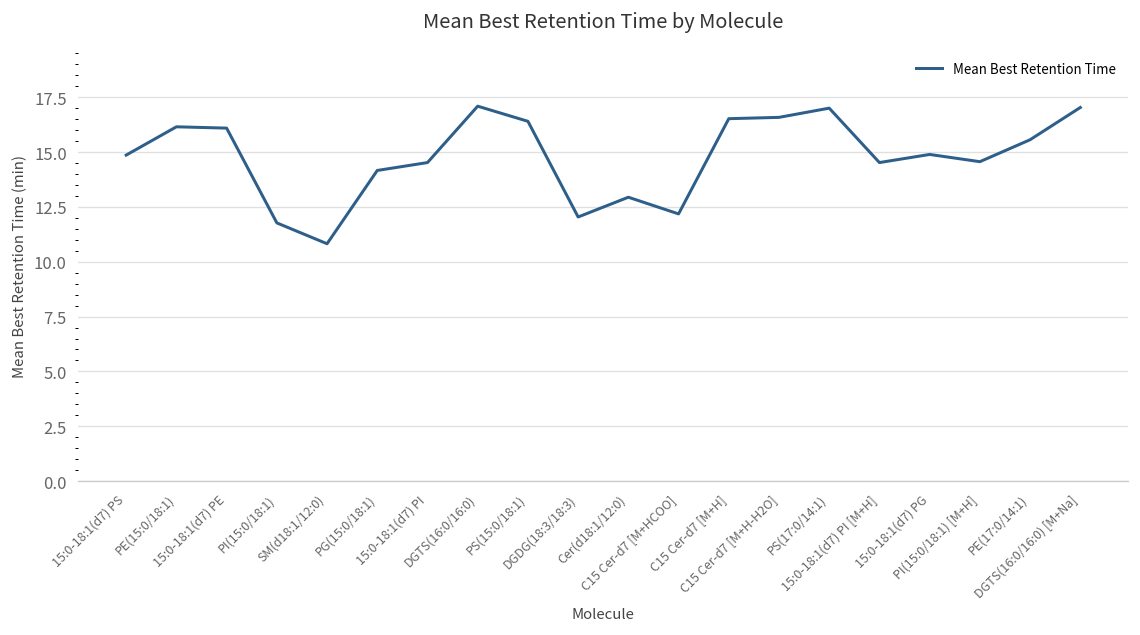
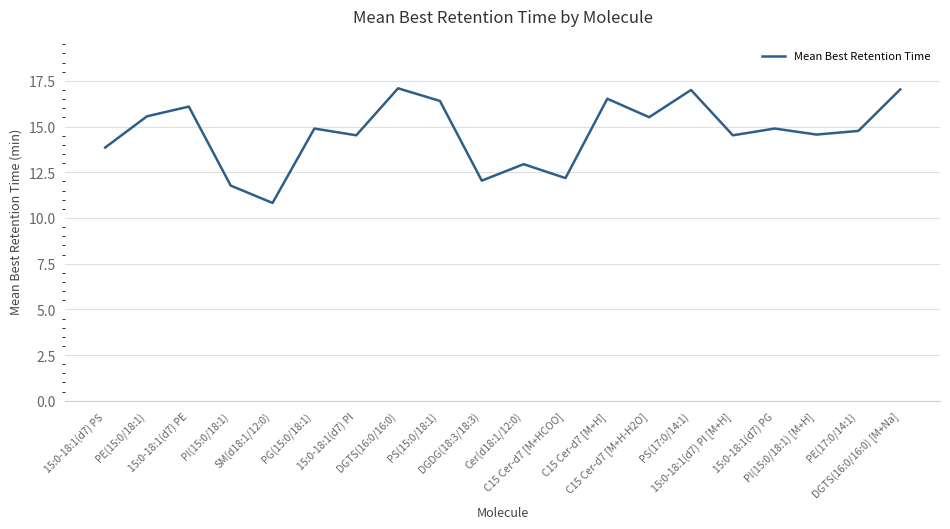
  {
-   "15:0-18:1(d7) PS": 14.9,
-   "PE(15:0/18:1)": 16.2,
+   "15:0-18:1(d7) PS": 13.9,
+   "PE(15:0/18:1)": 15.6,
    "15:0-18:1(d7) PE": 16.1,
    "PI(15:0/18:1)": 11.8,
    "SM(d18:1/12:0)": 10.8,
-   "PG(15:0/18:1)": 14.2,
+   "PG(15:0/18:1)": 14.9,
    "15:0-18:1(d7) PI": 14.5,
    "DGTS(16:0/16:0)": 17.1,
    "PS(15:0/18:1)": 16.4,
    "DGDG(18:3/18:3)": 12.0,
    "Cer(d18:1/12:0)": 12.9,
    "C15 Cer-d7 [M+HCOO]": 12.2,
    "C15 Cer-d7 [M+H]": 16.5,
-   "C15 Cer-d7 [M+H-H2O]": 16.6,
+   "C15 Cer-d7 [M+H-H2O]": 15.5,
    "PS(17:0/14:1)": 17.0,
    "15:0-18:1(d7) PI [M+H]": 14.5,
    "15:0-18:1(d7) PG": 14.9,
    "PI(15:0/18:1) [M+H]": 14.6,
-   "PE(17:0/14:1)": 15.6,
+   "PE(17:0/14:1)": 14.8,
    "DGTS(16:0/16:0) [M+Na]": 17.0
  }
